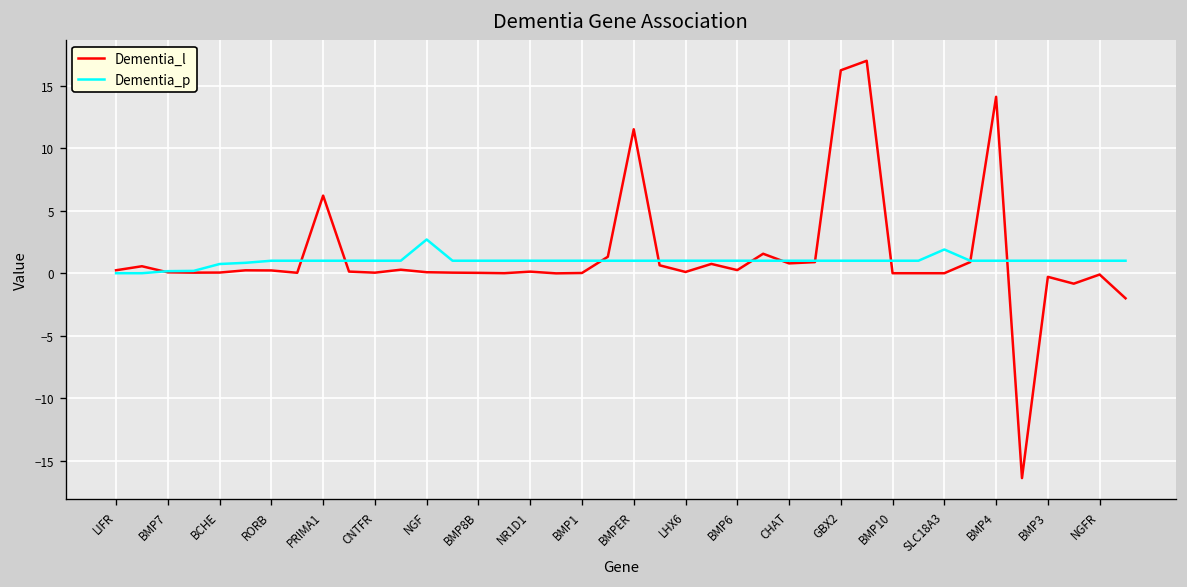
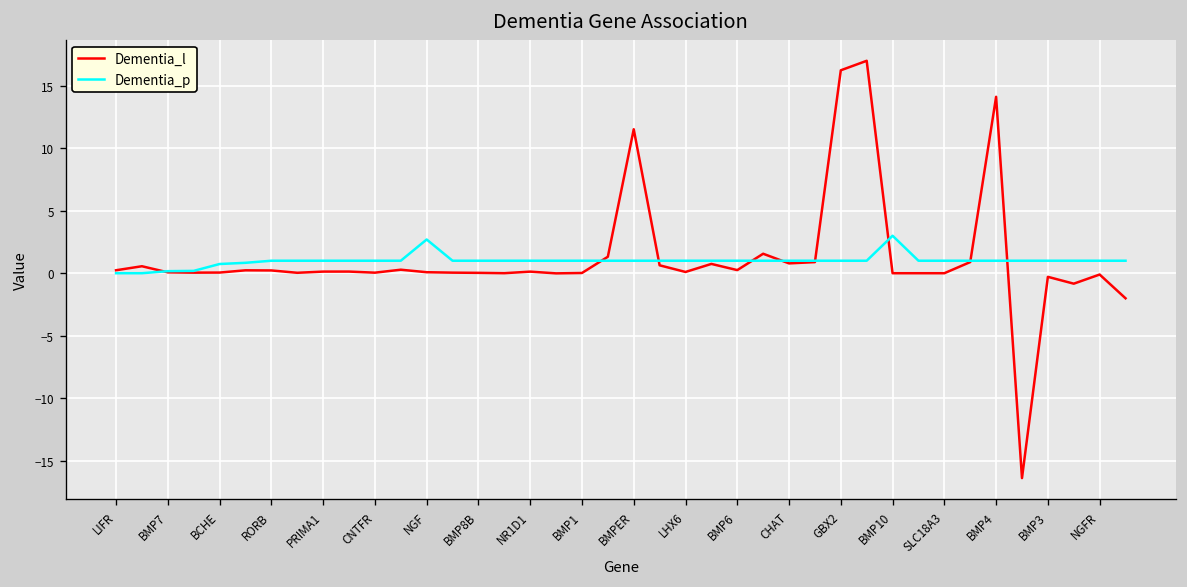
  {
    "Dementia_l": {
      "BCHE": 0.1,
      "RORB": 0.2,
-     "PRIMA1": 6.2,
+     "PRIMA1": 0.1,
      "CNTFR": 0.0,
      "NGF": 0.1,
      "BMP8B": 0.0,
      "NR1D1": 0.1,
      "BMP1": 0.0,
      "BMPER": 11.5,
      "LHX6": 0.1,
      "BMP6": 0.2,
      "GBX2": 16.2,
      "BMP10": 0.0,
      "SLC18A3": 0.0,
      "BMP4": 14.1,
      "BMP3": -0.3,
      "NGFR": -0.1
    },
    "Dementia_p": {
      "BCHE": 0.7,
      "RORB": 1.0,
      "PRIMA1": 1.0,
      "CNTFR": 1.0,
      "NGF": 2.7,
      "BMP8B": 1.0,
      "NR1D1": 1.0,
      "BMP1": 1.0,
      "BMPER": 1.0,
      "LHX6": 1.0,
      "BMP6": 1.0,
      "GBX2": 1.0,
-     "BMP10": 1,
-     "SLC18A3": 1.9,
+     "BMP10": 3,
+     "SLC18A3": 1.0,
      "BMP4": 1.0,
      "BMP3": 1.0,
      "NGFR": 1.0
    }
  }
